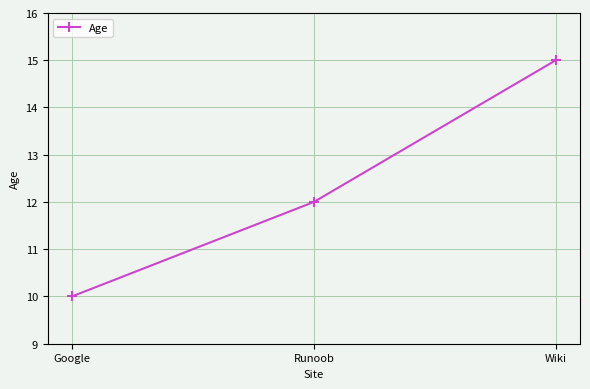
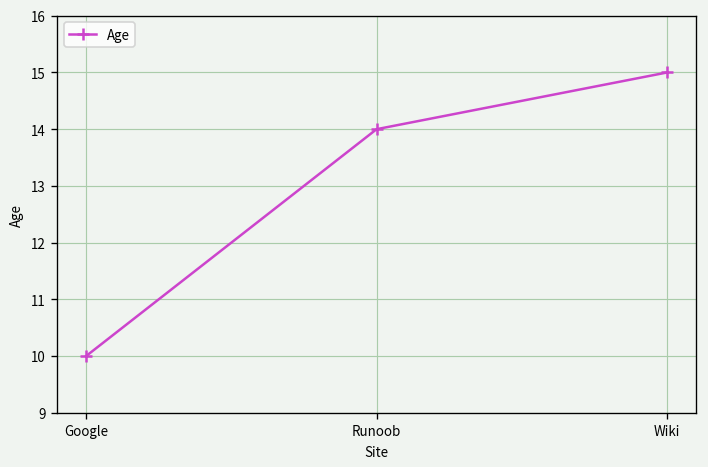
  {
    "Google": 10,
-   "Runoob": 12,
+   "Runoob": 14,
    "Wiki": 15
  }
